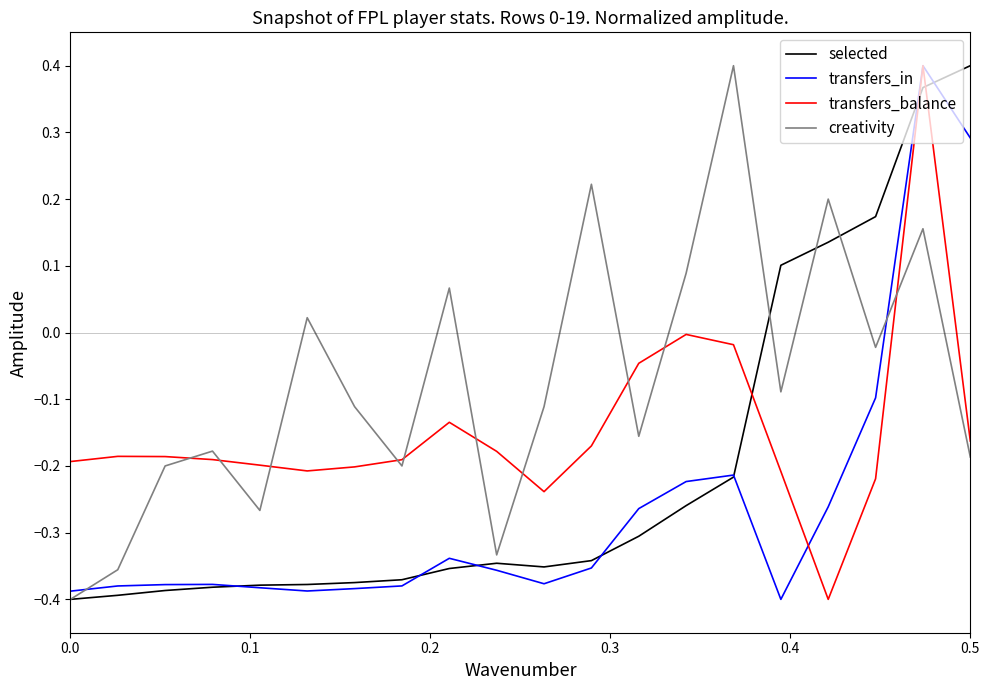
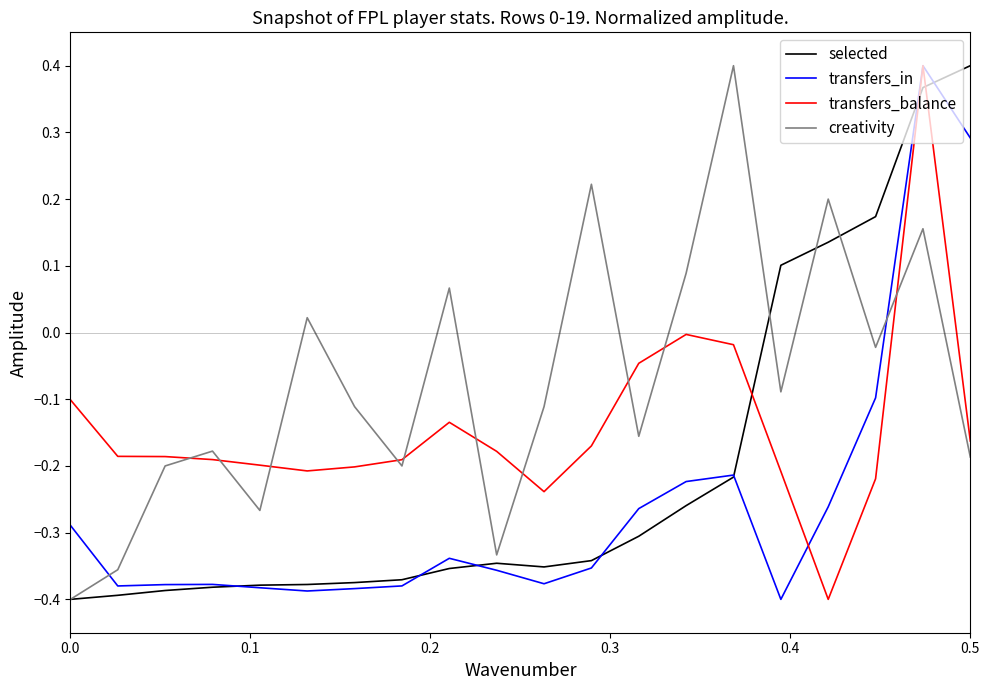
  {
    "selected": {
      "0.5": 0.40
    },
    "transfers_in": {
-     "0.0": -0.39,
+     "0.0": -0.29,
      "0.5": 0.29
    },
    "transfers_balance": {
-     "0.0": -0.19,
+     "0.0": -0.10,
      "0.5": -0.16
    },
    "creativity": {
      "0.5": -0.19
    }
  }
